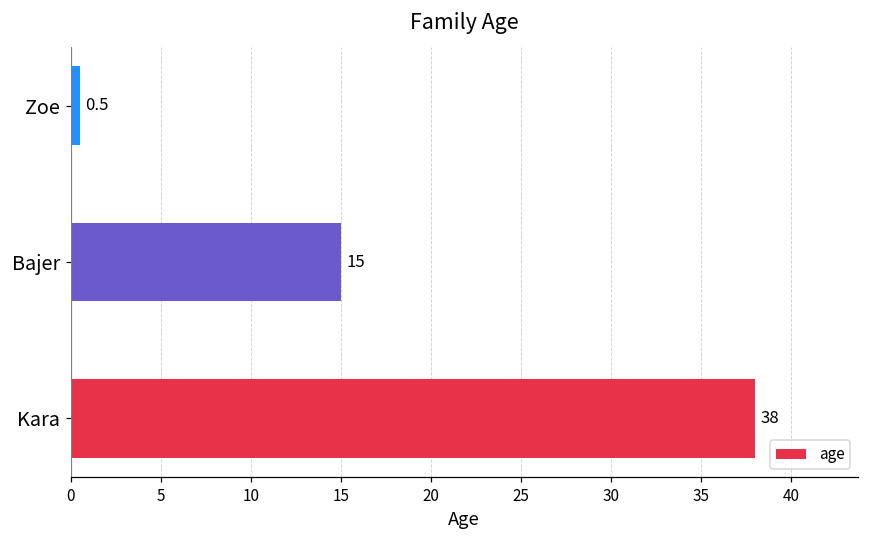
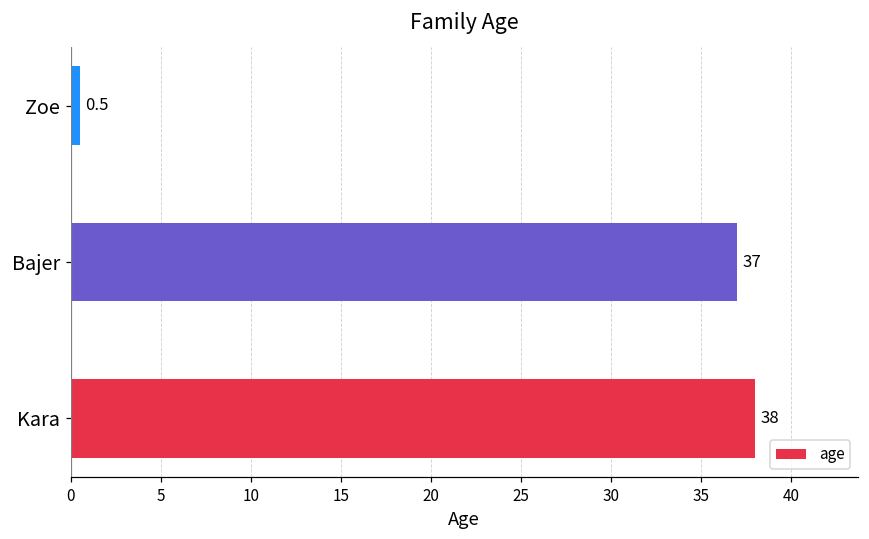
  {
    "Zoe": 0.5,
-   "Bajer": 15,
+   "Bajer": 37,
    "Kara": 38
  }
